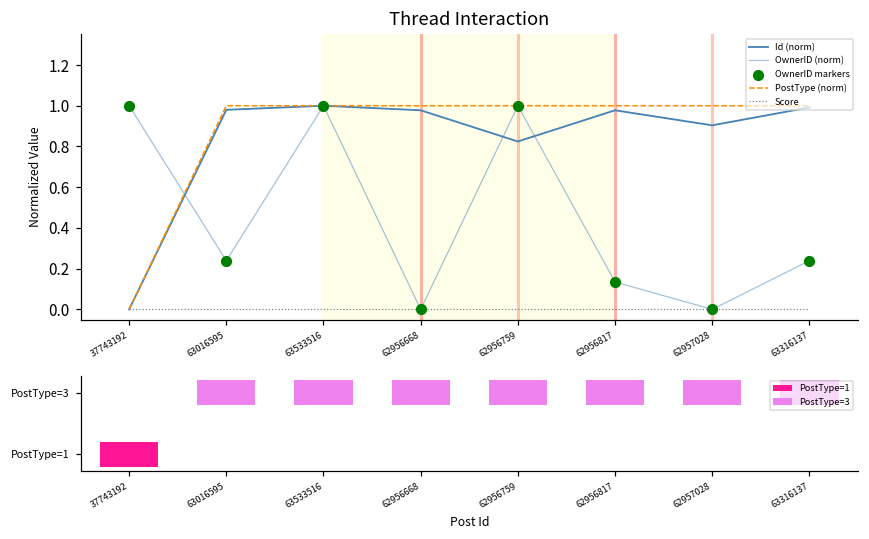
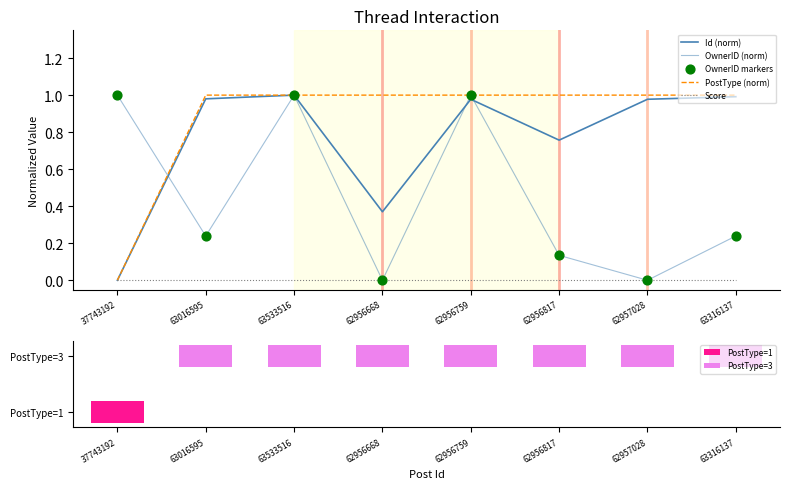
  {
    "Thread Interaction": {
      "Id (norm)": {
        "63016595": 0.98,
-       "62956668": 0.98,
-       "62956759": 0.82,
-       "62956817": 0.98,
-       "62957028": 0.90
+       "62956668": 0.37,
+       "62956759": 0.98,
+       "62956817": 0.76,
+       "62957028": 0.98
      },
      "OwnerID markers": {
        "37743192": 1.00,
        "63016595": 0.24,
        "62956817": 0.13,
        "63316137": 0.24
      },
      "PostType (norm)": {
        "63016595": 1.00,
        "62956668": 1.00,
        "62956817": 1.00,
        "62957028": 1.00
      },
      "Score": {
        "63016595": 0.00,
        "63533516": 0.00,
        "62956759": 0.00,
        "62956817": 0.00,
        "63316137": 0.00
      }
    }
  }
